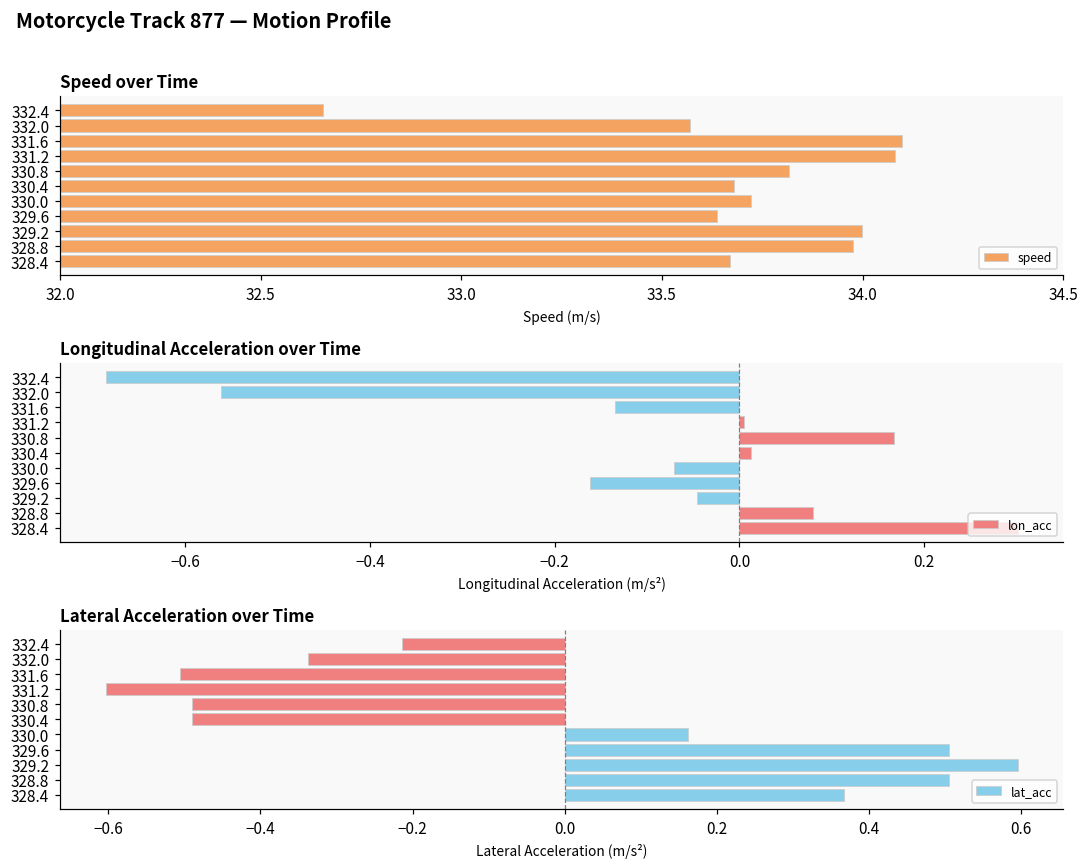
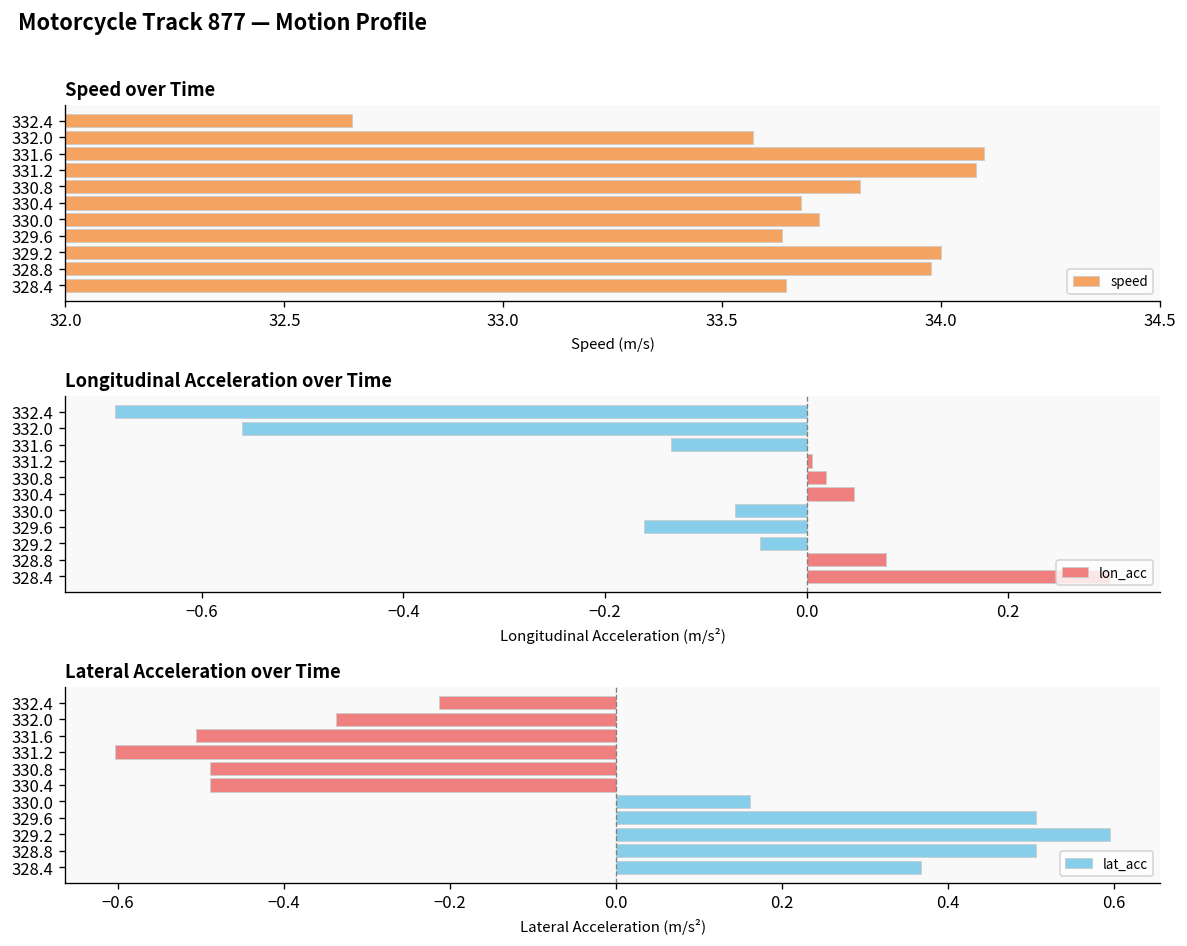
  {
    "Speed over Time": {
      "332.4": 32.65,
      "332.0": 33.57,
      "331.6": 34.10,
      "331.2": 34.08,
      "330.8": 33.82,
      "330.4": 33.68,
      "330.0": 33.72,
      "329.6": 33.64,
      "329.2": 34.00,
      "328.8": 33.98,
-     "328.4": 33.67
+     "328.4": 33.65
    },
    "Longitudinal Acceleration over Time": {
      "332.4": -0.69,
      "332.0": -0.56,
      "331.6": -0.13,
      "331.2": 0.01,
-     "330.8": 0.17,
-     "330.4": 0.01,
+     "330.8": 0.02,
+     "330.4": 0.05,
      "330.0": -0.07,
      "329.6": -0.16,
      "329.2": -0.05,
      "328.8": 0.08
    },
    "Lateral Acceleration over Time": {
      "332.4": -0.21,
      "332.0": -0.34,
      "331.6": -0.51,
      "331.2": -0.60,
      "330.8": -0.49,
      "330.4": -0.49,
      "330.0": 0.16,
      "329.6": 0.51,
      "329.2": 0.60,
      "328.8": 0.51,
      "328.4": 0.37
    }
  }
